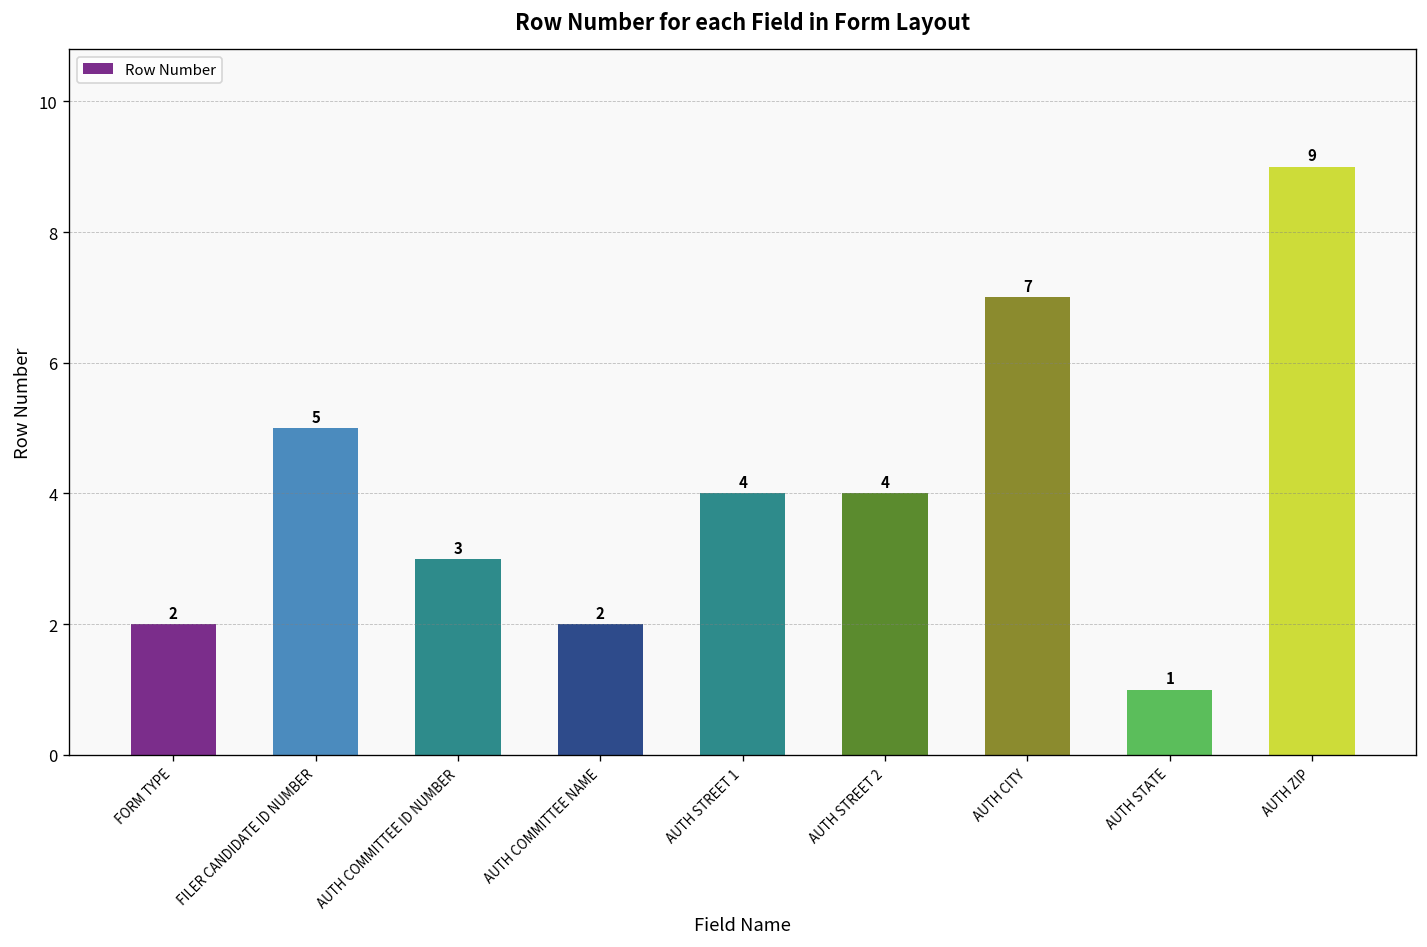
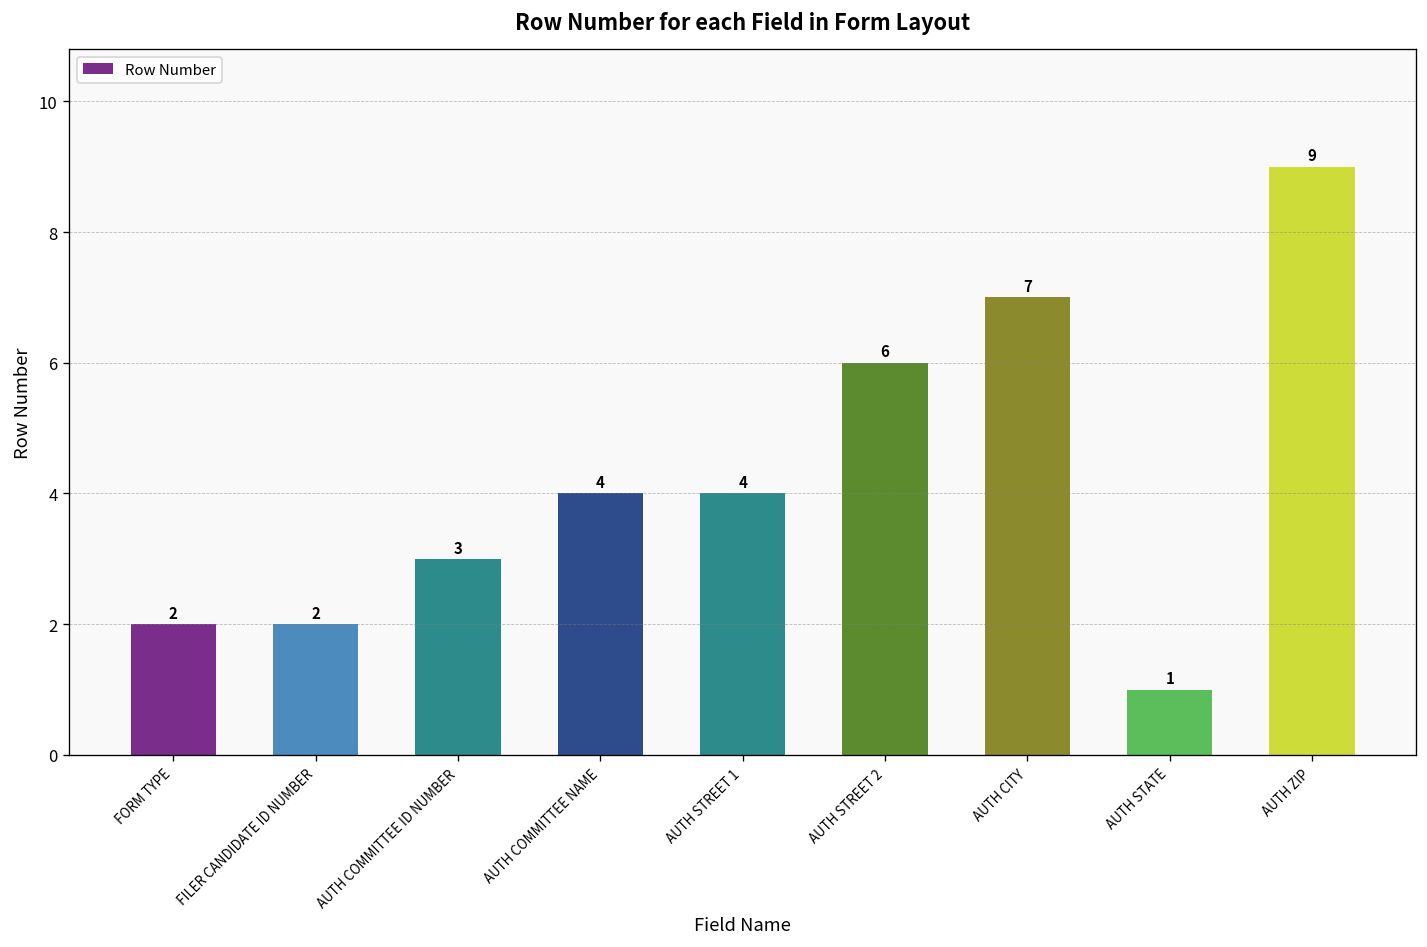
  {
    "FORM TYPE": 2,
-   "FILER CANDIDATE ID NUMBER": 5,
+   "FILER CANDIDATE ID NUMBER": 2,
    "AUTH COMMITTEE ID NUMBER": 3,
-   "AUTH COMMITTEE NAME": 2,
+   "AUTH COMMITTEE NAME": 4,
    "AUTH STREET 1": 4,
-   "AUTH STREET 2": 4,
+   "AUTH STREET 2": 6,
    "AUTH CITY": 7,
    "AUTH STATE": 1,
    "AUTH ZIP": 9
  }
